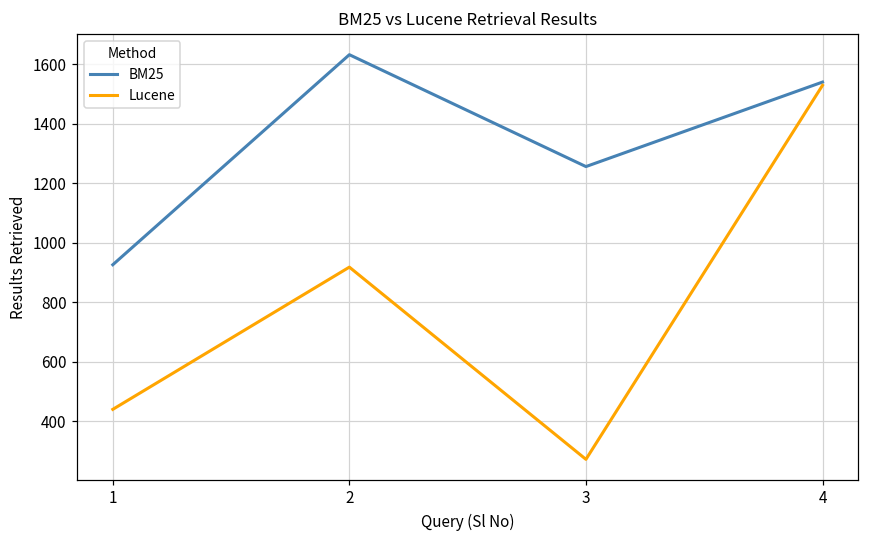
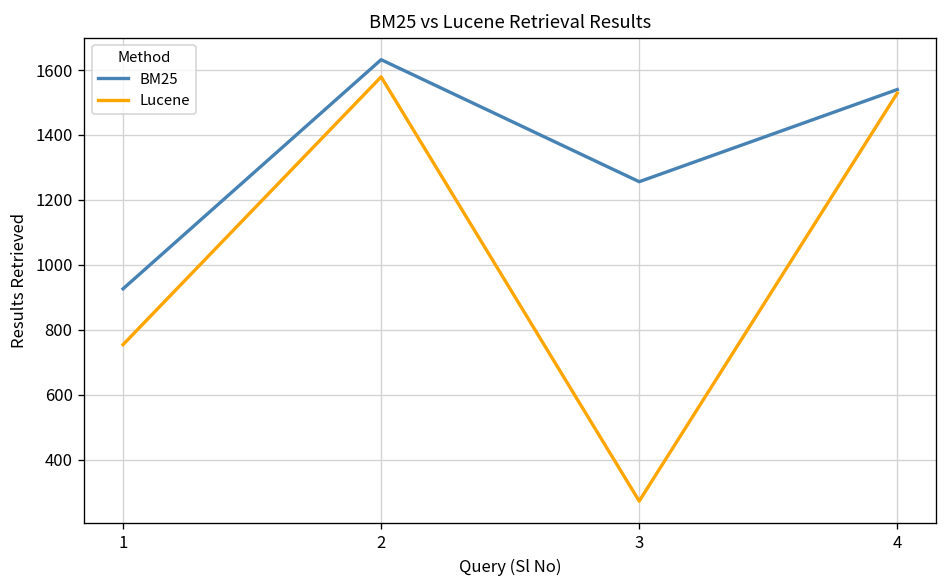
  {
    "BM25": {
      "1": 930,
      "2": 1630,
      "3": 1260,
      "4": 1540
    },
    "Lucene": {
-     "1": 440,
-     "2": 920,
+     "1": 750,
+     "2": 1580,
      "3": 270,
      "4": 1530
    }
  }
